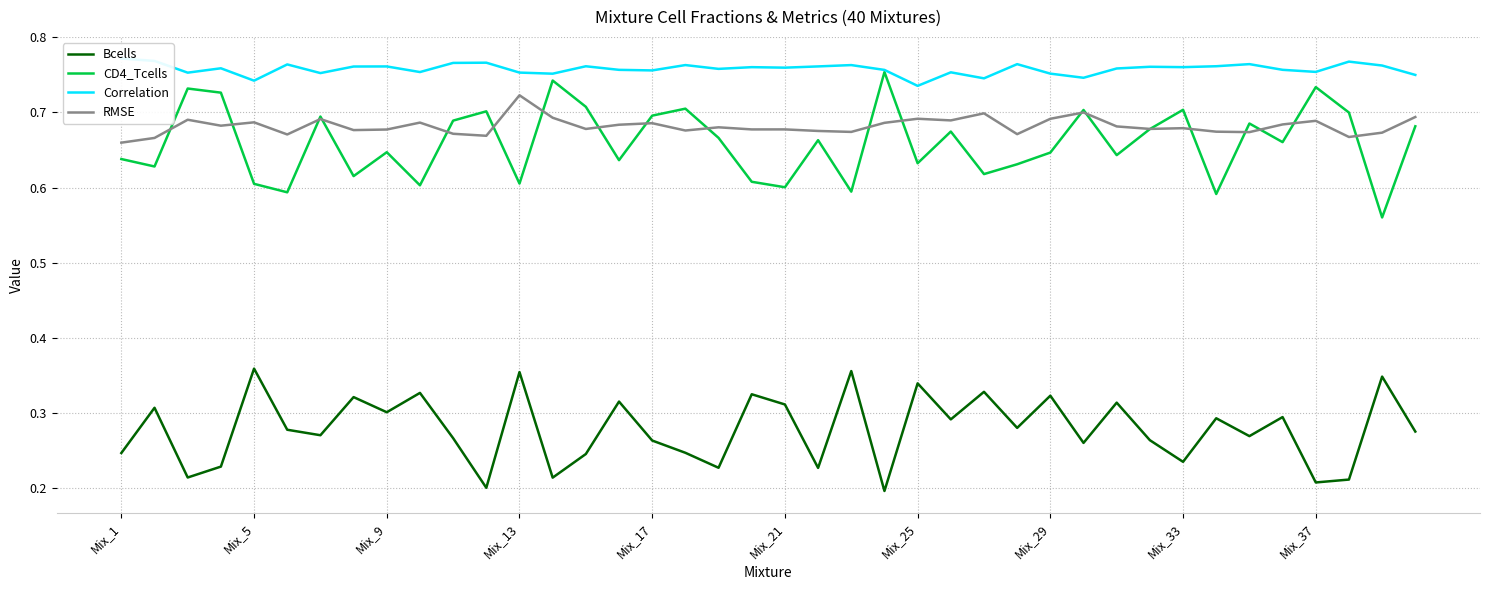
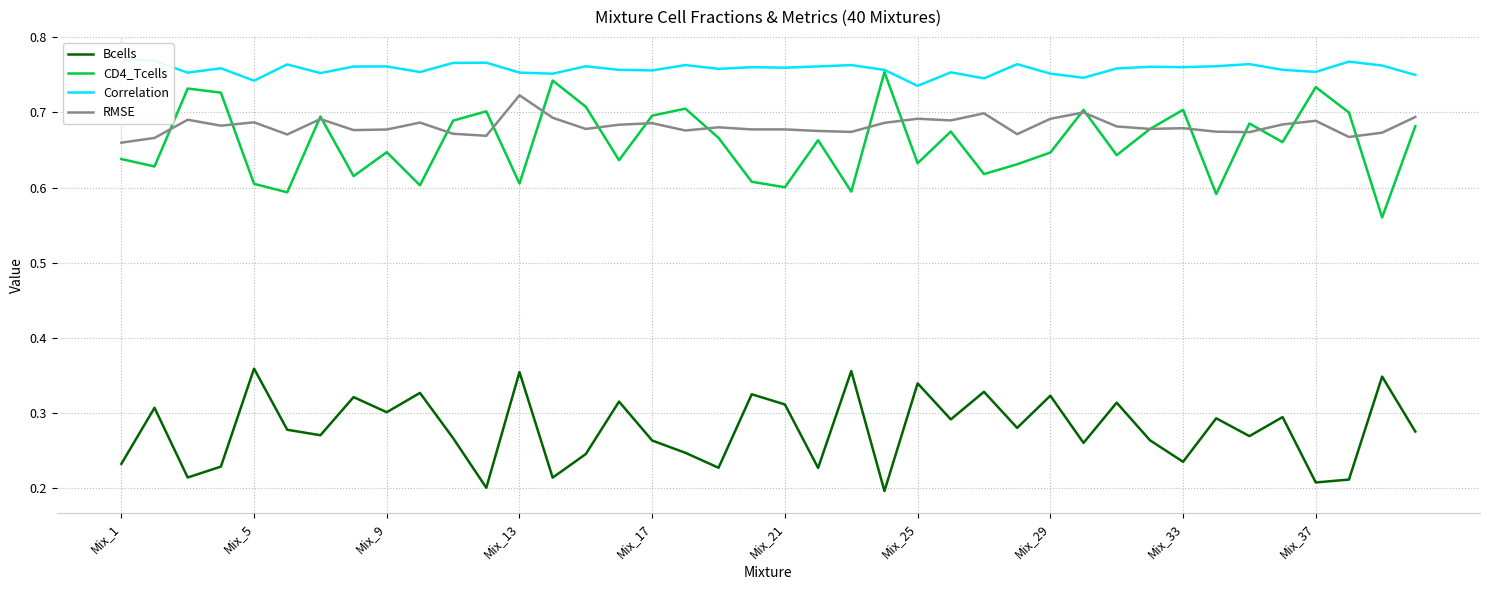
  {
    "Bcells": {
-     "Mix_1": 0.25,
+     "Mix_1": 0.23,
      "Mix_5": 0.36,
      "Mix_9": 0.30,
      "Mix_13": 0.35,
      "Mix_17": 0.26,
      "Mix_21": 0.31,
      "Mix_25": 0.34,
      "Mix_29": 0.32,
      "Mix_33": 0.23,
      "Mix_37": 0.21
    },
    "CD4_Tcells": {
      "Mix_1": 0.64,
      "Mix_5": 0.60,
      "Mix_9": 0.65,
      "Mix_13": 0.61,
      "Mix_17": 0.70,
      "Mix_21": 0.60,
      "Mix_25": 0.63,
      "Mix_29": 0.65,
      "Mix_33": 0.70,
      "Mix_37": 0.73
    },
    "Correlation": {
      "Mix_5": 0.74,
      "Mix_9": 0.76,
      "Mix_13": 0.75,
      "Mix_17": 0.76,
      "Mix_21": 0.76,
      "Mix_25": 0.74,
      "Mix_29": 0.75,
      "Mix_33": 0.76,
      "Mix_37": 0.75
    },
    "RMSE": {
      "Mix_1": 0.66,
      "Mix_5": 0.69,
      "Mix_9": 0.68,
      "Mix_13": 0.72,
      "Mix_17": 0.69,
      "Mix_21": 0.68,
      "Mix_25": 0.69,
      "Mix_29": 0.69,
      "Mix_33": 0.68,
      "Mix_37": 0.69
    }
  }
